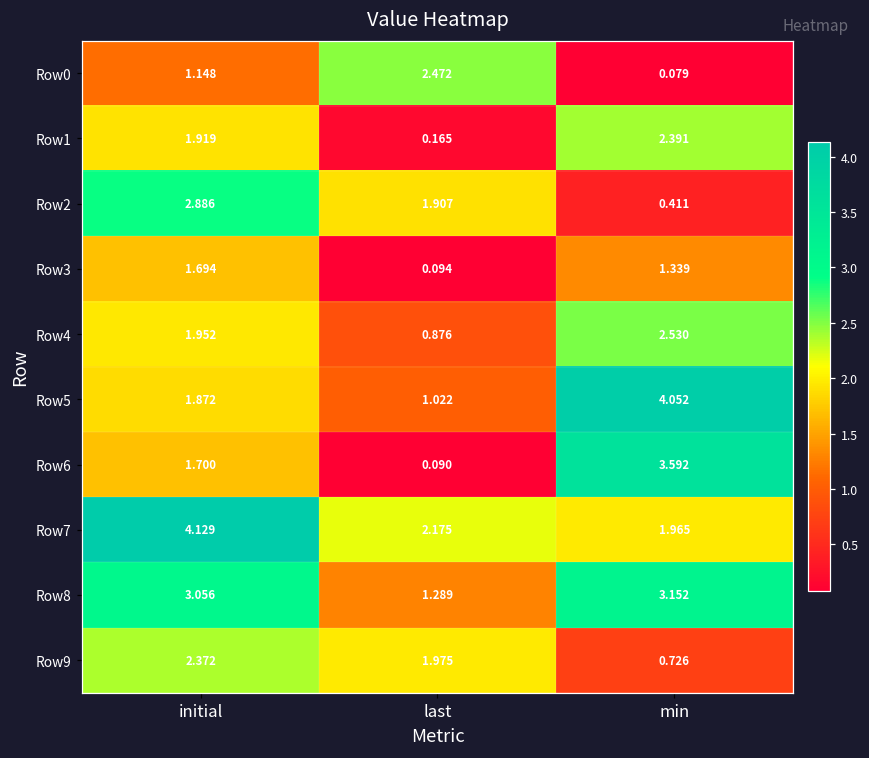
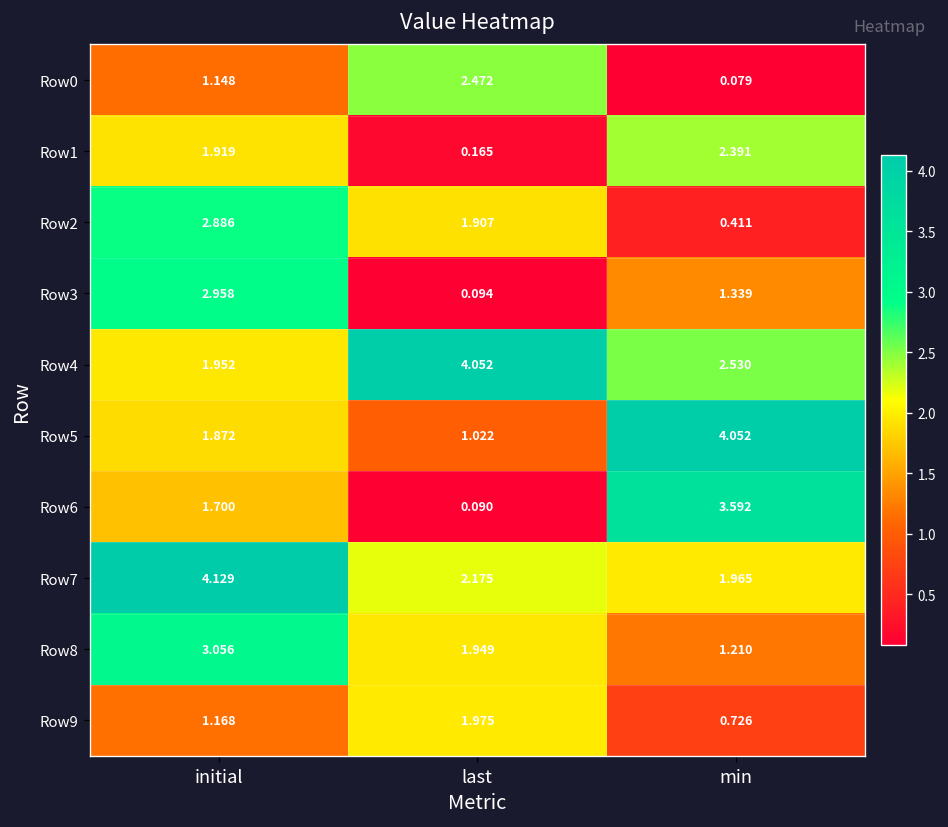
  {
    "Row0": {
      "initial": 1.148,
      "last": 2.472,
      "min": 0.079
    },
    "Row1": {
      "initial": 1.919,
      "last": 0.165,
      "min": 2.391
    },
    "Row2": {
      "initial": 2.886,
      "last": 1.907,
      "min": 0.411
    },
    "Row3": {
-     "initial": 1.694,
+     "initial": 2.958,
      "last": 0.094,
      "min": 1.339
    },
    "Row4": {
      "initial": 1.952,
-     "last": 0.876,
+     "last": 4.052,
      "min": 2.530
    },
    "Row5": {
      "initial": 1.872,
      "last": 1.022,
      "min": 4.052
    },
    "Row6": {
      "initial": 1.700,
      "last": 0.090,
      "min": 3.592
    },
    "Row7": {
      "initial": 4.129,
      "last": 2.175,
      "min": 1.965
    },
    "Row8": {
      "initial": 3.056,
-     "last": 1.289,
-     "min": 3.152
+     "last": 1.949,
+     "min": 1.210
    },
    "Row9": {
-     "initial": 2.372,
+     "initial": 1.168,
      "last": 1.975,
      "min": 0.726
    }
  }
